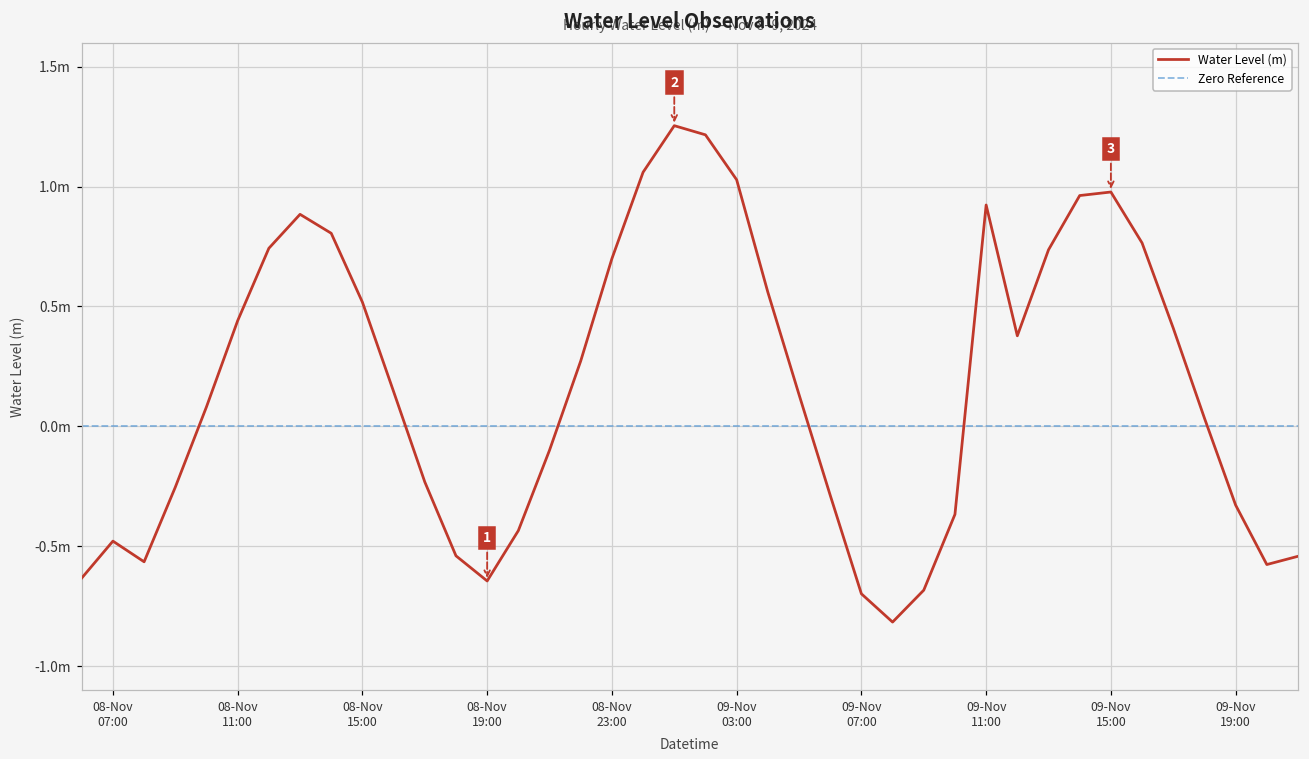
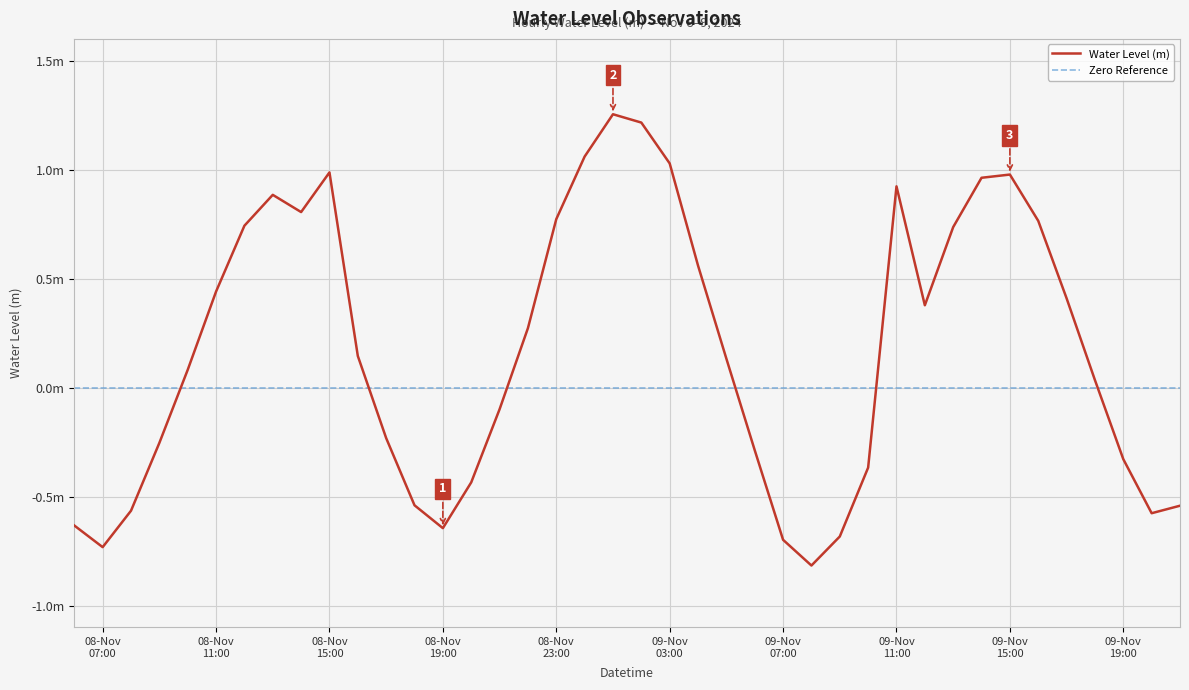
  {
-   "08-Nov 07:00": "-0.48m",
+   "08-Nov 07:00": "-0.73m",
    "08-Nov 11:00": "0.44m",
-   "08-Nov 15:00": "0.52m",
-   "08-Nov 23:00": "0.70m",
+   "08-Nov 15:00": "0.99m",
+   "08-Nov 23:00": "0.77m",
    "09-Nov 03:00": "1.03m",
    "09-Nov 07:00": "-0.70m",
    "09-Nov 11:00": "0.92m",
    "09-Nov 19:00": "-0.33m"
  }
